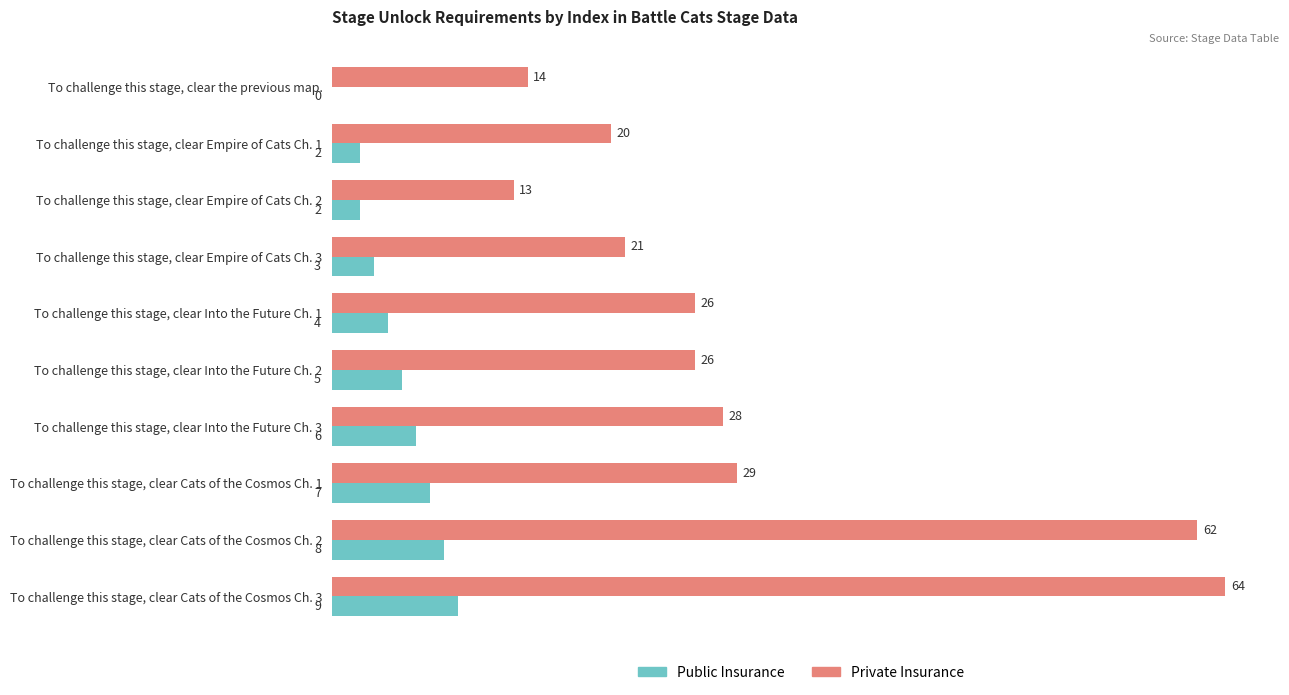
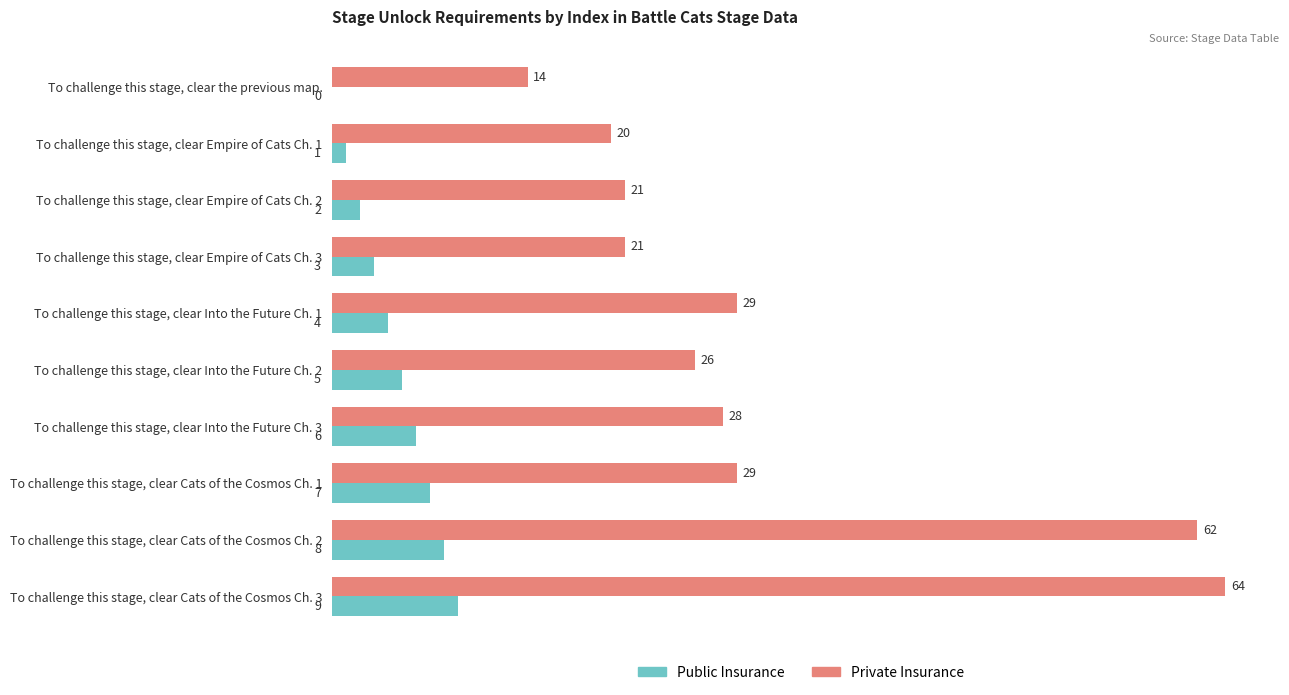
  {
    "Public Insurance": {
      "To challenge this stage, clear the previous map.": 0,
-     "To challenge this stage, clear Empire of Cats Ch. 1": 2
+     "To challenge this stage, clear Empire of Cats Ch. 1": 1
    },
    "Private Insurance": {
      "To challenge this stage, clear the previous map.": 14,
      "To challenge this stage, clear Empire of Cats Ch. 1": 20,
-     "To challenge this stage, clear Empire of Cats Ch. 2": 13,
+     "To challenge this stage, clear Empire of Cats Ch. 2": 21,
      "To challenge this stage, clear Empire of Cats Ch. 3": 21,
-     "To challenge this stage, clear Into the Future Ch. 1": 26,
+     "To challenge this stage, clear Into the Future Ch. 1": 29,
      "To challenge this stage, clear Into the Future Ch. 2": 26,
      "To challenge this stage, clear Into the Future Ch. 3": 28,
      "To challenge this stage, clear Cats of the Cosmos Ch. 1": 29,
      "To challenge this stage, clear Cats of the Cosmos Ch. 2": 62,
      "To challenge this stage, clear Cats of the Cosmos Ch. 3": 64
    }
  }
